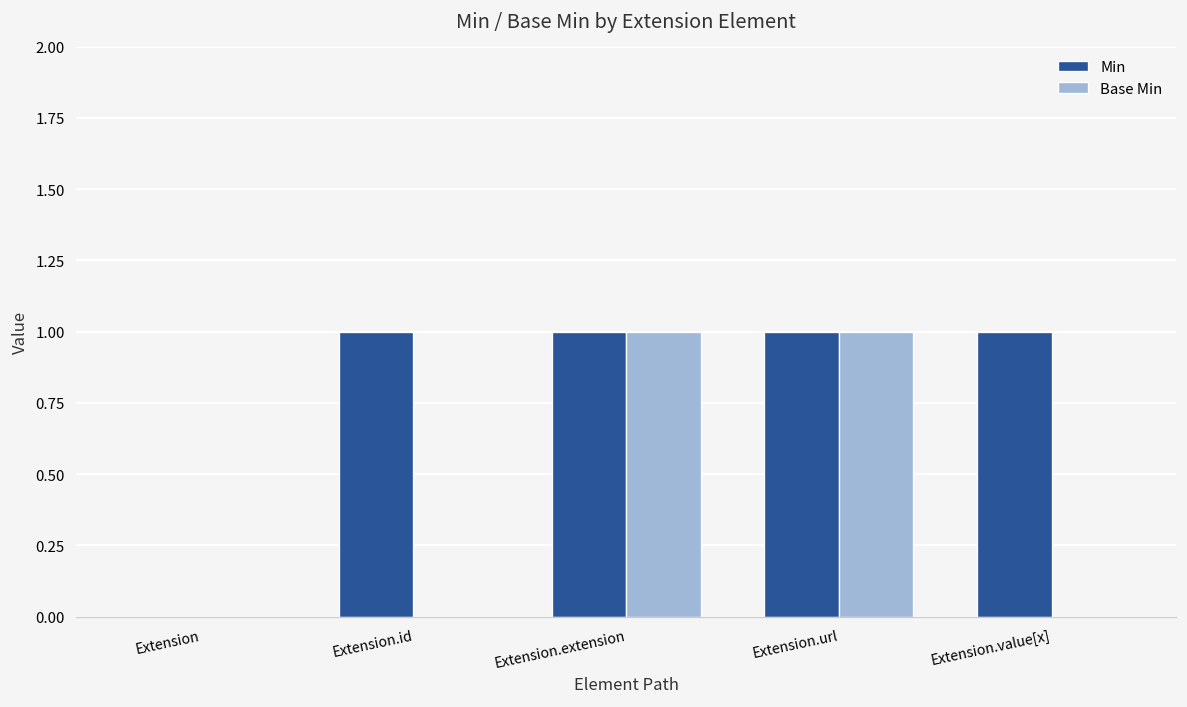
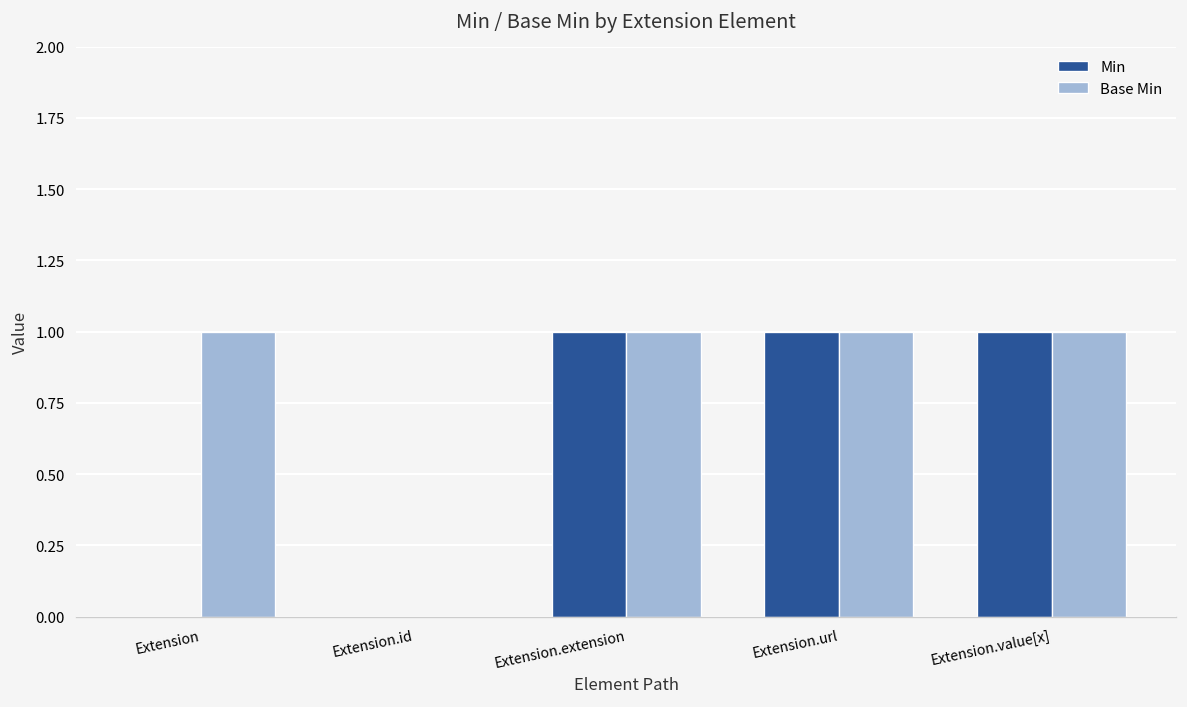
  {
    "Min": {
      "Extension": 0,
-     "Extension.id": 1,
+     "Extension.id": 0,
      "Extension.extension": 1,
      "Extension.url": 1,
      "Extension.value[x]": 1
    },
    "Base Min": {
-     "Extension": 0,
+     "Extension": 1,
      "Extension.id": 0,
      "Extension.extension": 1,
      "Extension.url": 1,
-     "Extension.value[x]": 0
+     "Extension.value[x]": 1
    }
  }
